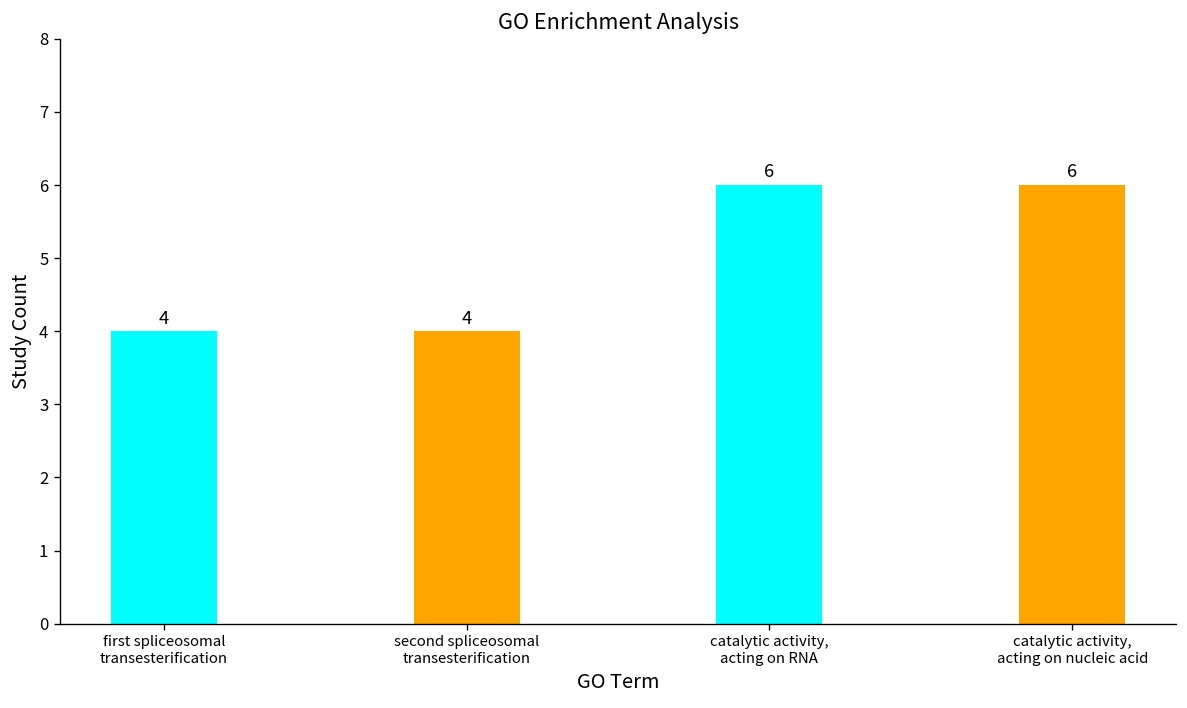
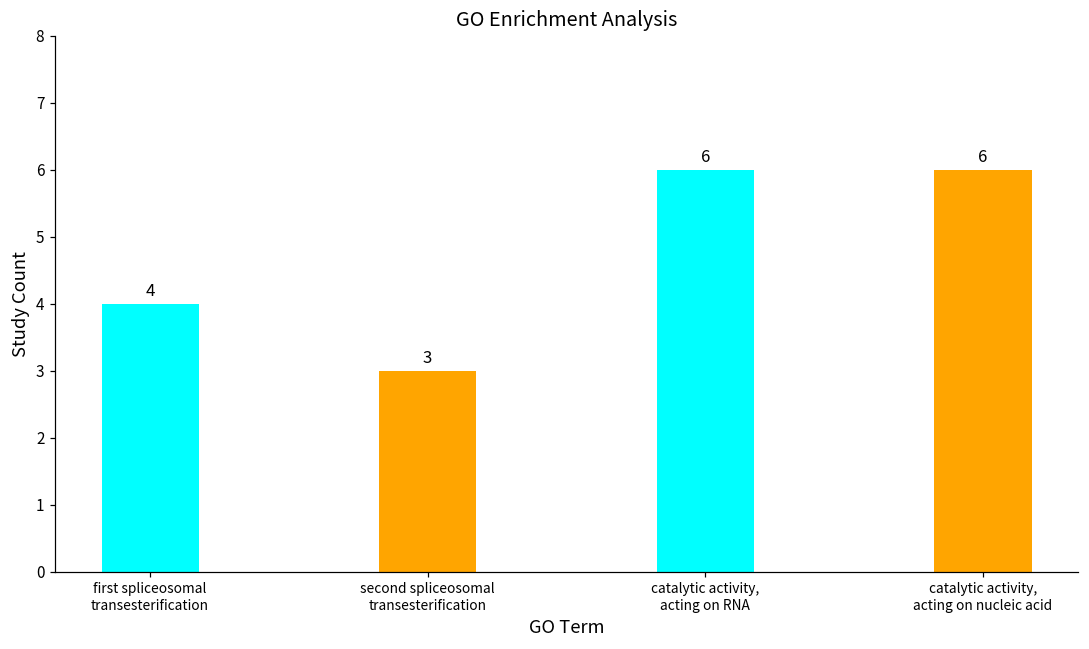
  {
    "first spliceosomal transesterification": 4,
-   "second spliceosomal transesterification": 4,
+   "second spliceosomal transesterification": 3,
    "catalytic activity, acting on RNA": 6,
    "catalytic activity, acting on nucleic acid": 6
  }
